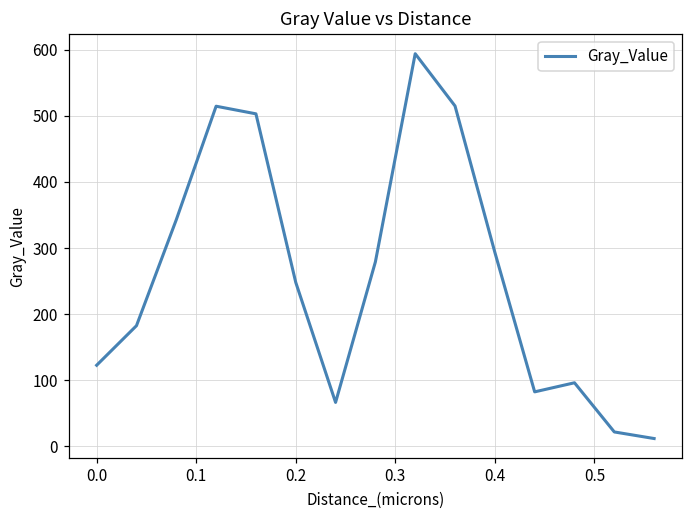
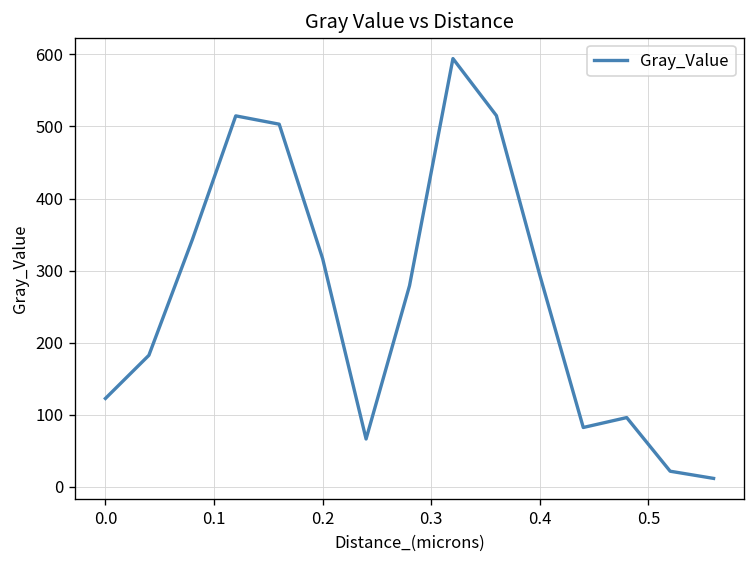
  {
    "0.0": 120,
-   "0.2": 250,
+   "0.2": 320,
    "0.4": 290
  }
